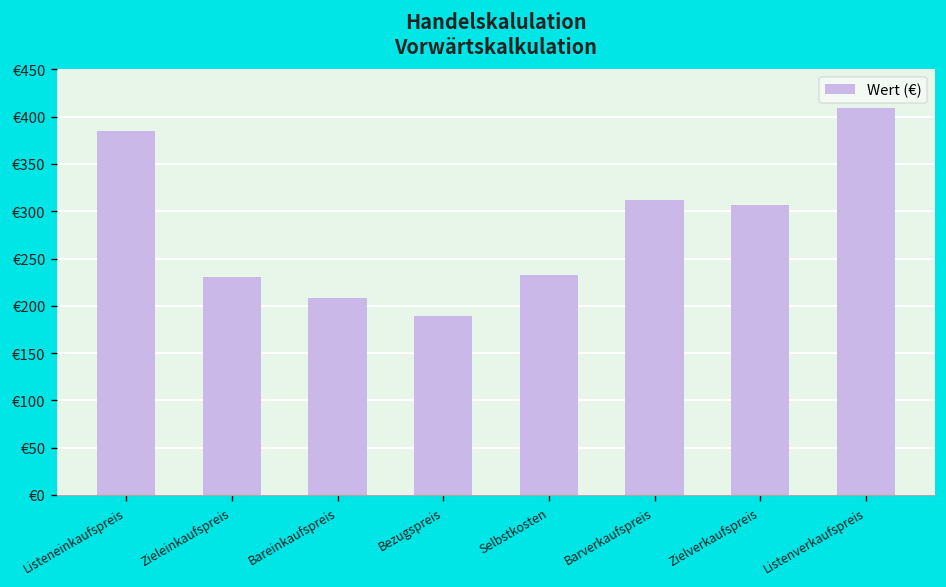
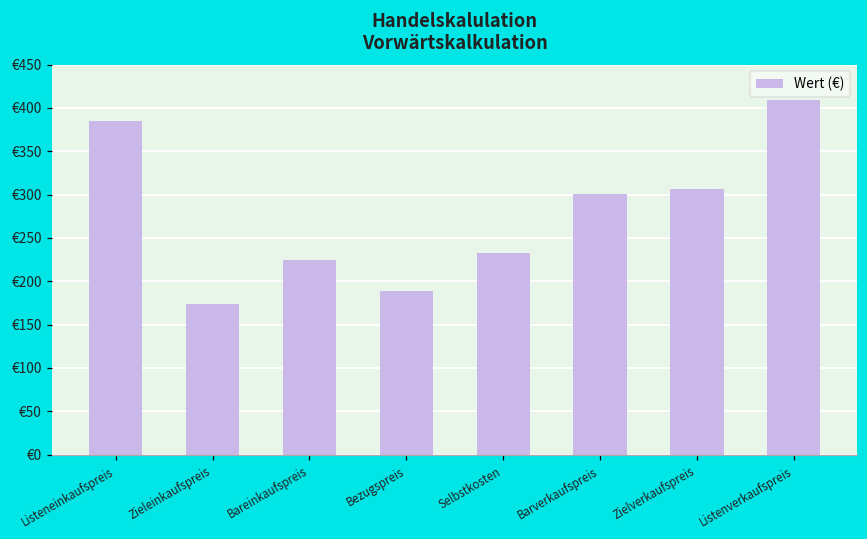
  {
    "Listeneinkaufspreis": "€390",
-   "Zieleinkaufspreis": "€230",
-   "Bareinkaufspreis": "€210",
+   "Zieleinkaufspreis": "€170",
+   "Bareinkaufspreis": "€220",
    "Bezugspreis": "€190",
    "Selbstkosten": "€230",
-   "Barverkaufspreis": "€310",
+   "Barverkaufspreis": "€300",
    "Zielverkaufspreis": "€310",
    "Listenverkaufspreis": "€410"
  }
